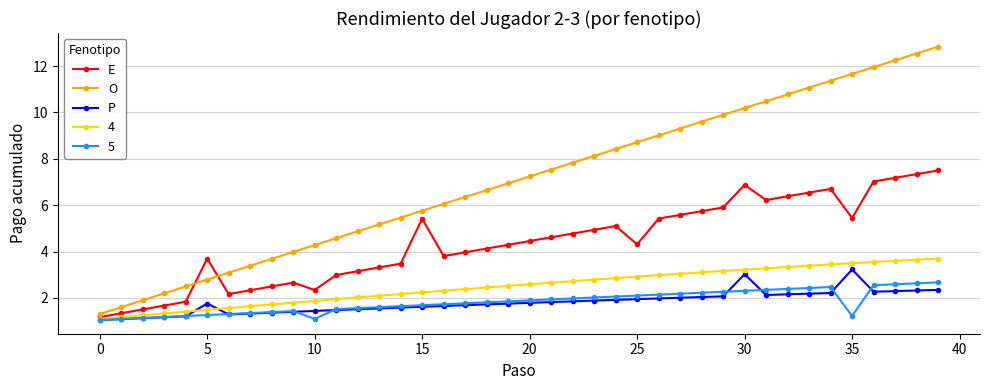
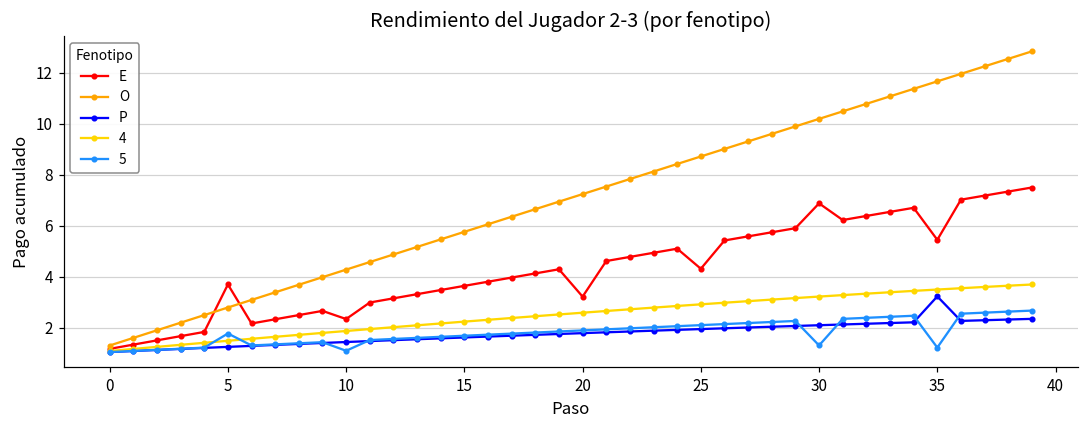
  {
    "E": {
      "5": 3.7,
      "10": 2.3,
-     "15": 5.4,
-     "20": 4.5,
+     "15": 3.6,
+     "20": 3.2,
      "25": 4.3,
      "30": 6.9,
      "35": 5.4
    },
    "P": {
-     "5": 1.8,
+     "5": 1.2,
      "10": 1.4,
      "25": 1.9,
-     "30": 3.0,
+     "30": 2.1,
      "35": 3.2
    },
    "5": {
-     "5": 1.3,
+     "5": 1.8,
      "10": 1.1,
      "25": 2.1,
-     "30": 2.3,
+     "30": 1.3,
      "35": 1.2
    }
  }
